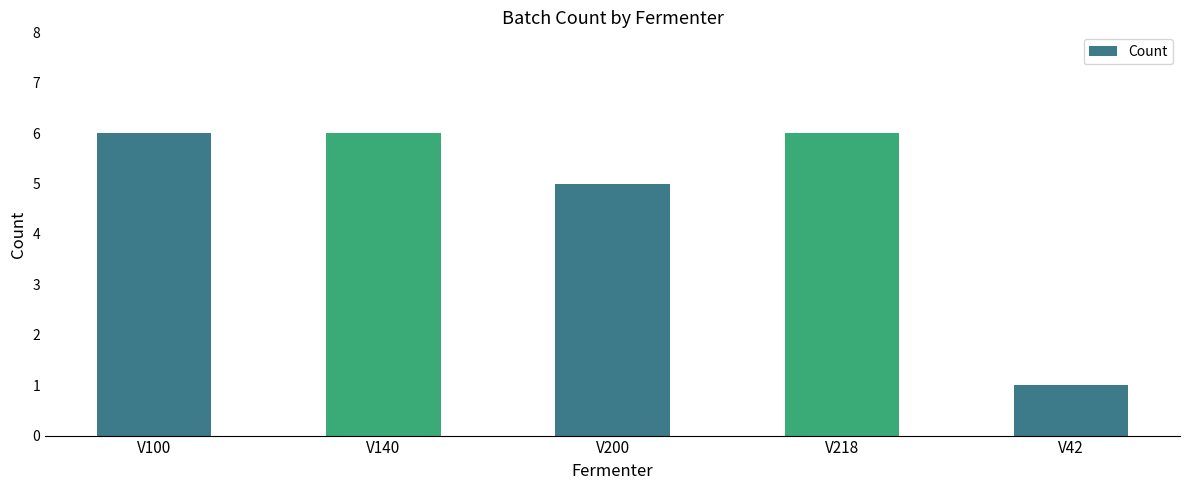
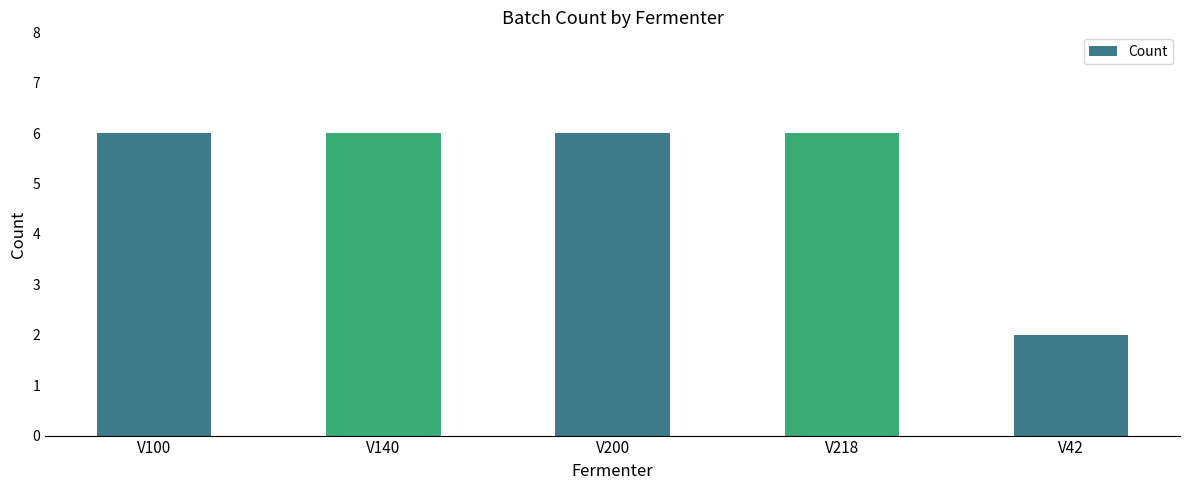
  {
    "V100": 6,
    "V140": 6,
-   "V200": 5,
+   "V200": 6,
    "V218": 6,
-   "V42": 1
+   "V42": 2
  }
